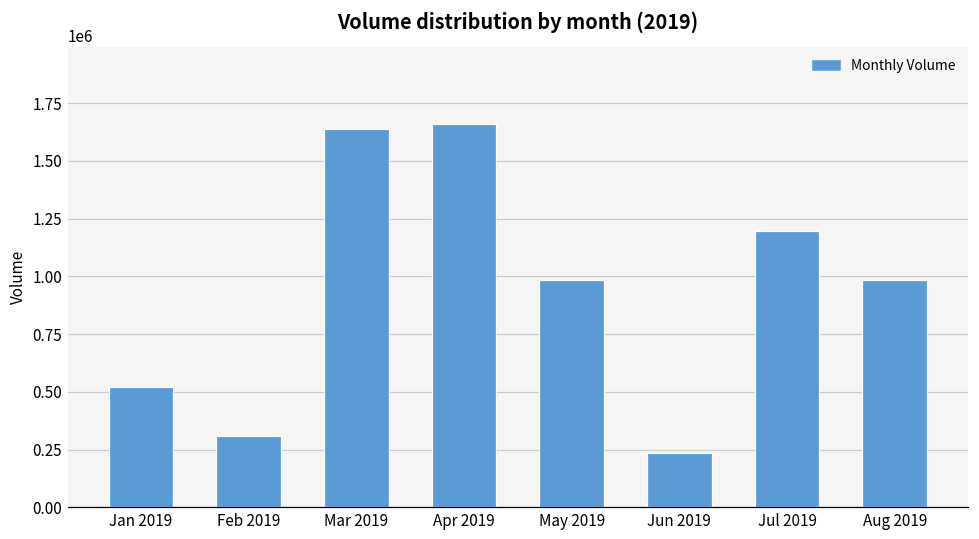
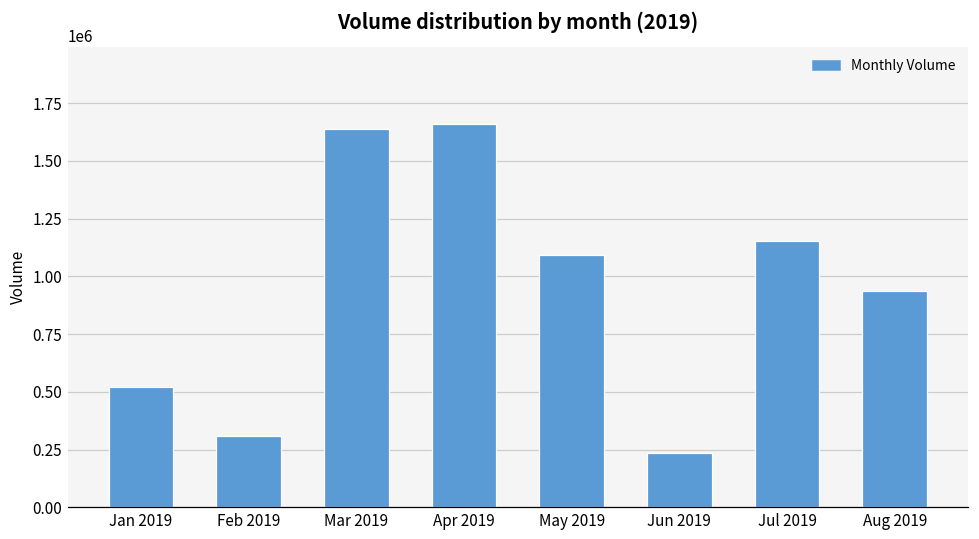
  {
    "Jan 2019": 520000,
    "Feb 2019": 310000,
    "Mar 2019": 1640000,
    "Apr 2019": 1660000,
-   "May 2019": 980000,
+   "May 2019": 1090000,
    "Jun 2019": 240000,
-   "Jul 2019": 1200000,
-   "Aug 2019": 980000
+   "Jul 2019": 1150000,
+   "Aug 2019": 940000
  }
